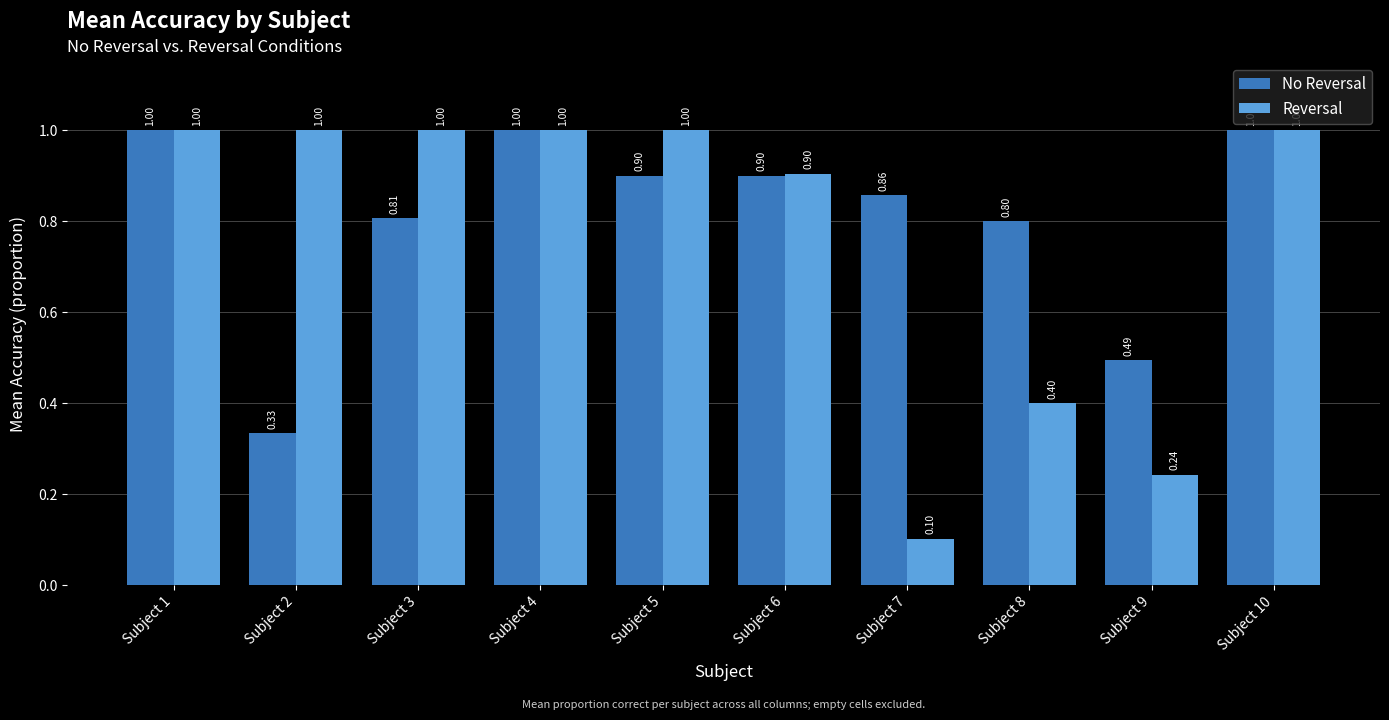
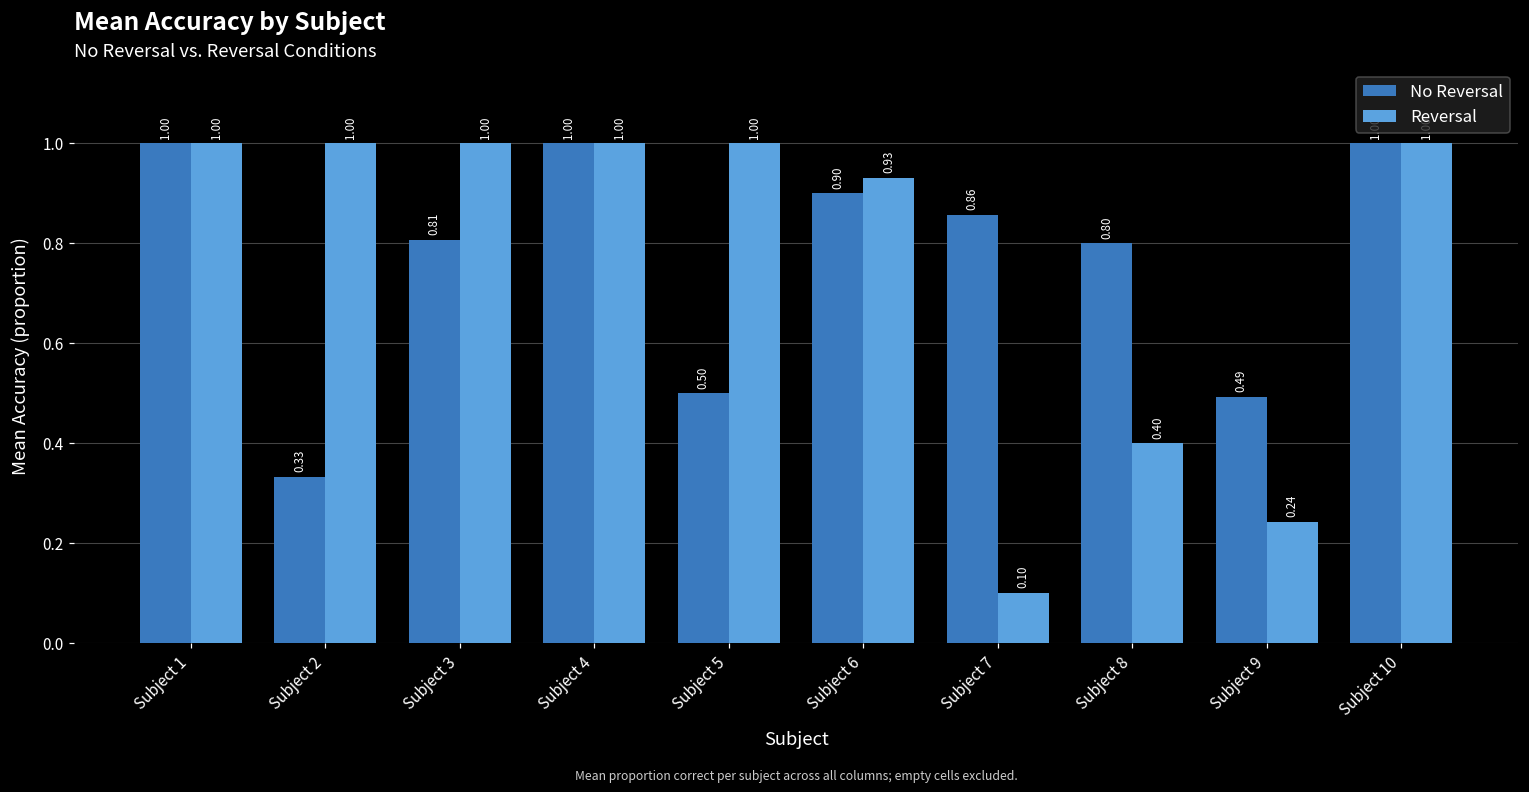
  {
    "No Reversal": {
      "Subject 1": 1.00,
      "Subject 2": 0.33,
      "Subject 3": 0.81,
      "Subject 4": 1.00,
-     "Subject 5": 0.90,
+     "Subject 5": 0.50,
      "Subject 6": 0.90,
      "Subject 7": 0.86,
      "Subject 8": 0.80,
      "Subject 9": 0.49
    },
    "Reversal": {
      "Subject 1": 1.00,
      "Subject 2": 1.00,
      "Subject 3": 1.00,
      "Subject 4": 1.00,
      "Subject 5": 1.00,
-     "Subject 6": 0.90,
+     "Subject 6": 0.93,
      "Subject 7": 0.10,
      "Subject 8": 0.40,
      "Subject 9": 0.24
    }
  }
